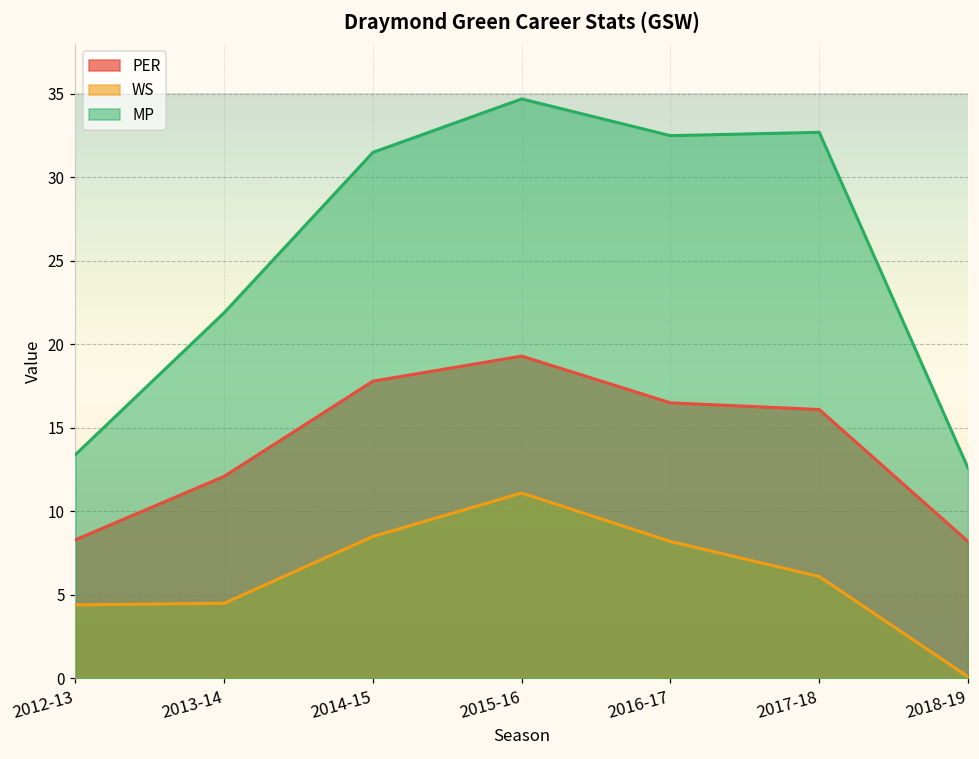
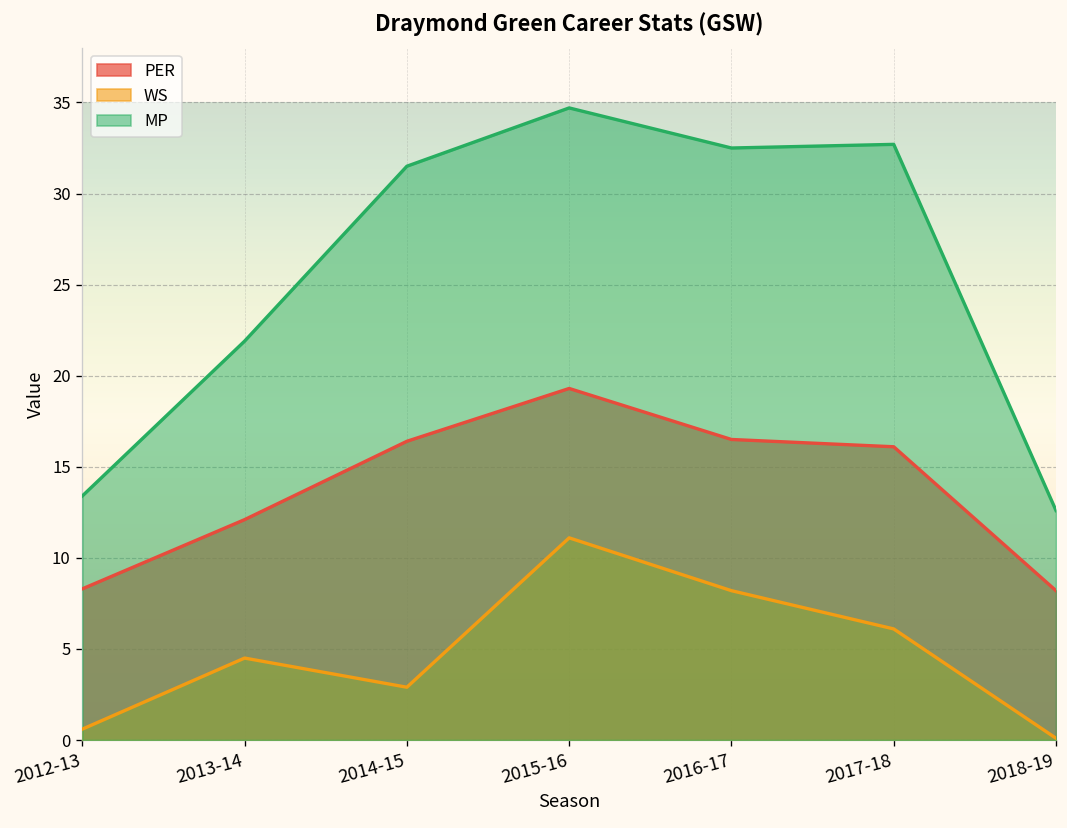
  {
    "PER": {
      "2012-13": 8.3,
      "2013-14": 12.1,
-     "2014-15": 17.8,
+     "2014-15": 16.4,
      "2015-16": 19.3,
      "2016-17": 16.5,
      "2017-18": 16.1,
      "2018-19": 8.2
    },
    "WS": {
-     "2012-13": 4.4,
+     "2012-13": 0.6,
      "2013-14": 4.5,
-     "2014-15": 8.5,
+     "2014-15": 2.9,
      "2015-16": 11.1,
      "2016-17": 8.2,
      "2017-18": 6.1,
      "2018-19": 0.1
    },
    "MP": {
      "2012-13": 13.4,
      "2013-14": 21.9,
      "2014-15": 31.5,
      "2015-16": 34.7,
      "2016-17": 32.5,
      "2017-18": 32.7,
      "2018-19": 12.6
    }
  }
